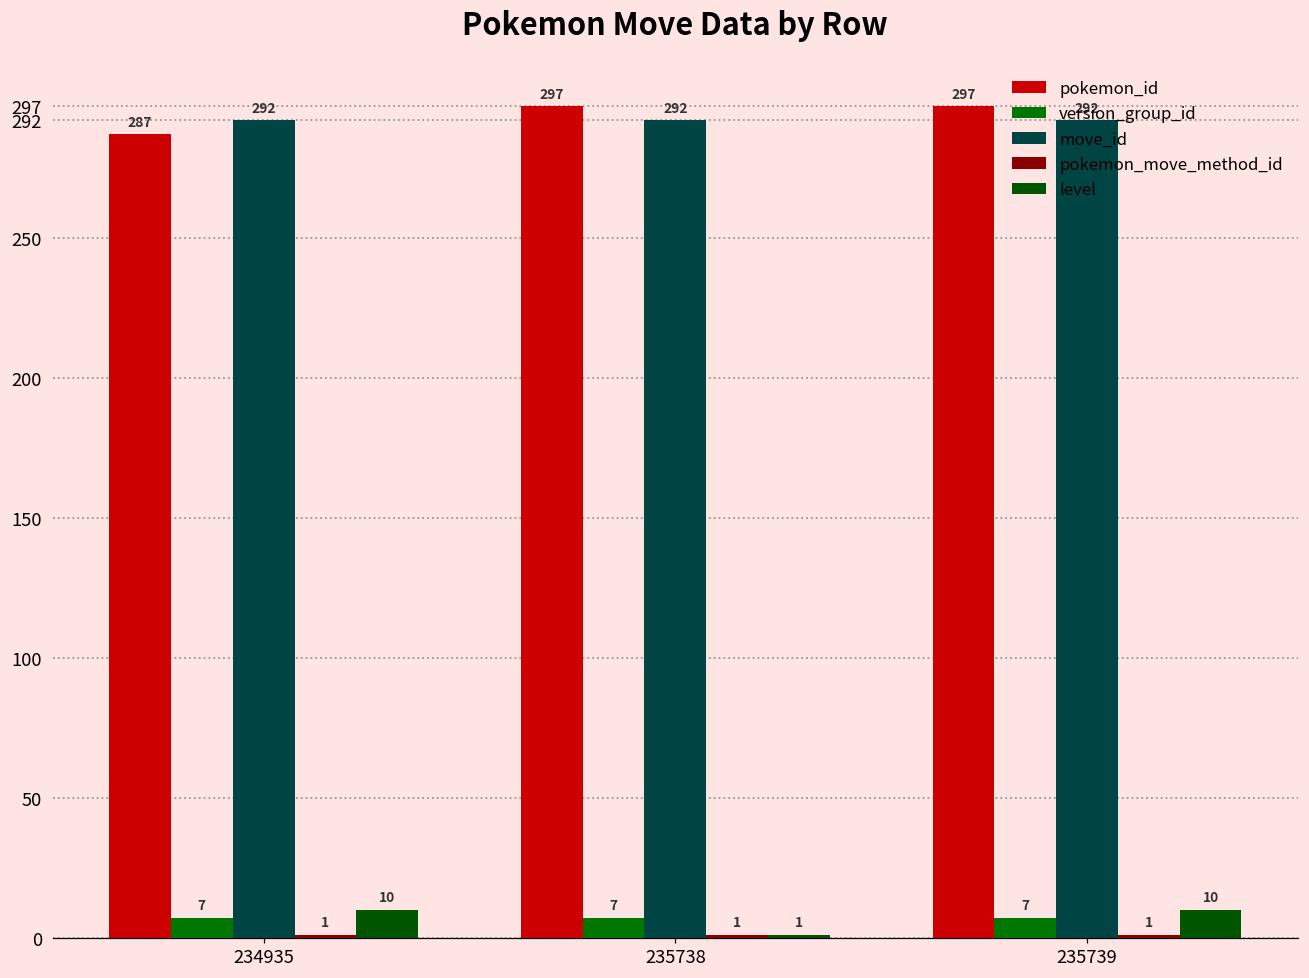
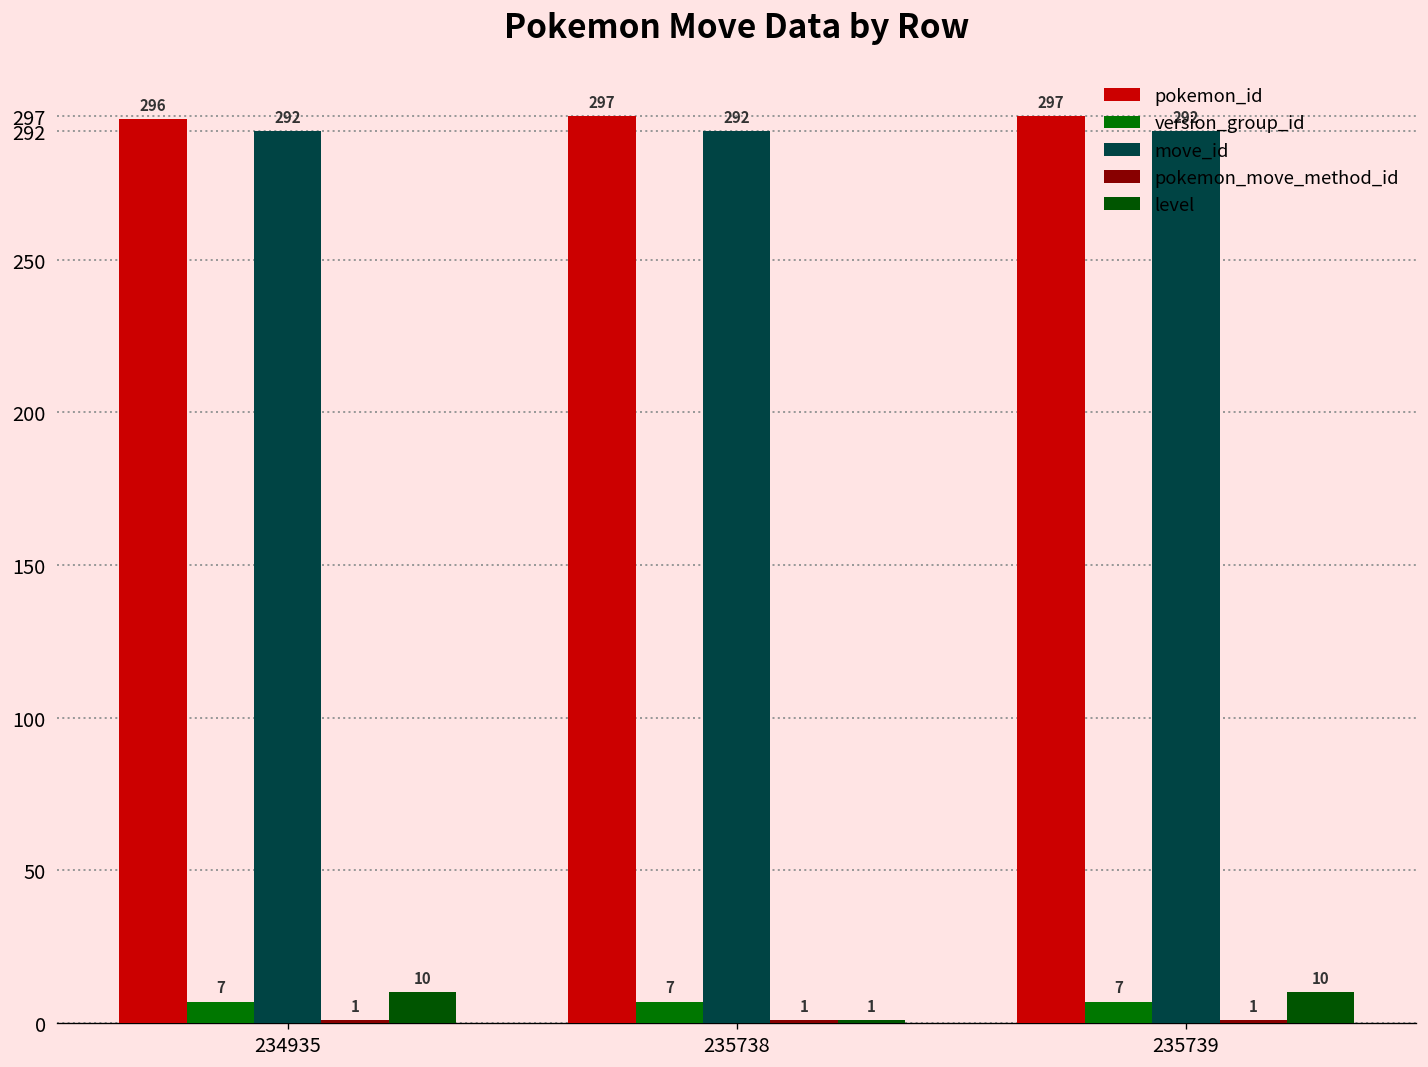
  {
    "pokemon_id": {
-     "234935": 287,
+     "234935": 296,
      "235738": 297,
      "235739": 297
    },
    "move_id": {
      "234935": 292,
      "235738": 292,
      "235739": 292
    },
    "pokemon_move_method_id": {
      "234935": 1,
      "235738": 1,
      "235739": 1
    }
  }
